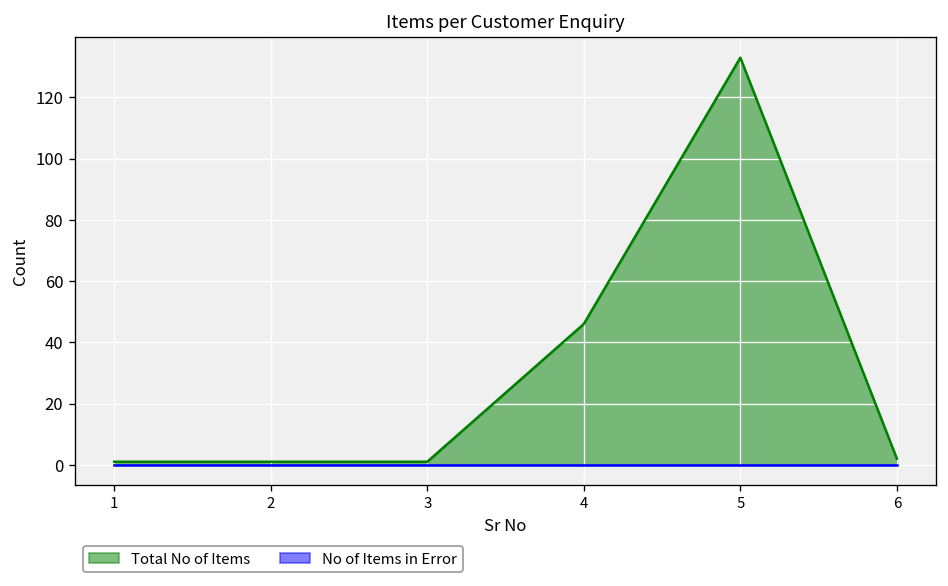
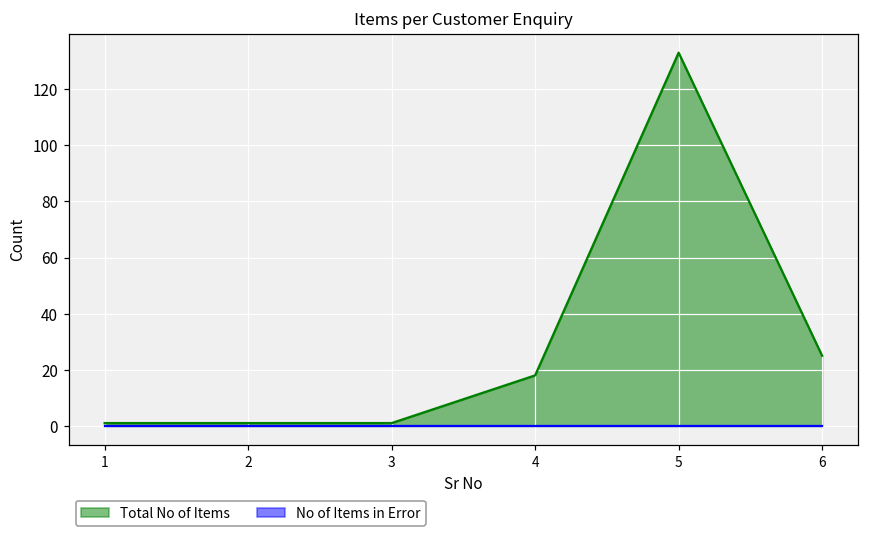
  {
    "Total No of Items": {
      "1": 1,
      "2": 1,
      "3": 1,
-     "4": 46,
+     "4": 18,
      "5": 133,
-     "6": 2
+     "6": 25
    },
    "No of Items in Error": {
      "1": 0,
      "2": 0,
      "3": 0,
      "4": 0,
      "5": 0,
      "6": 0
    }
  }
